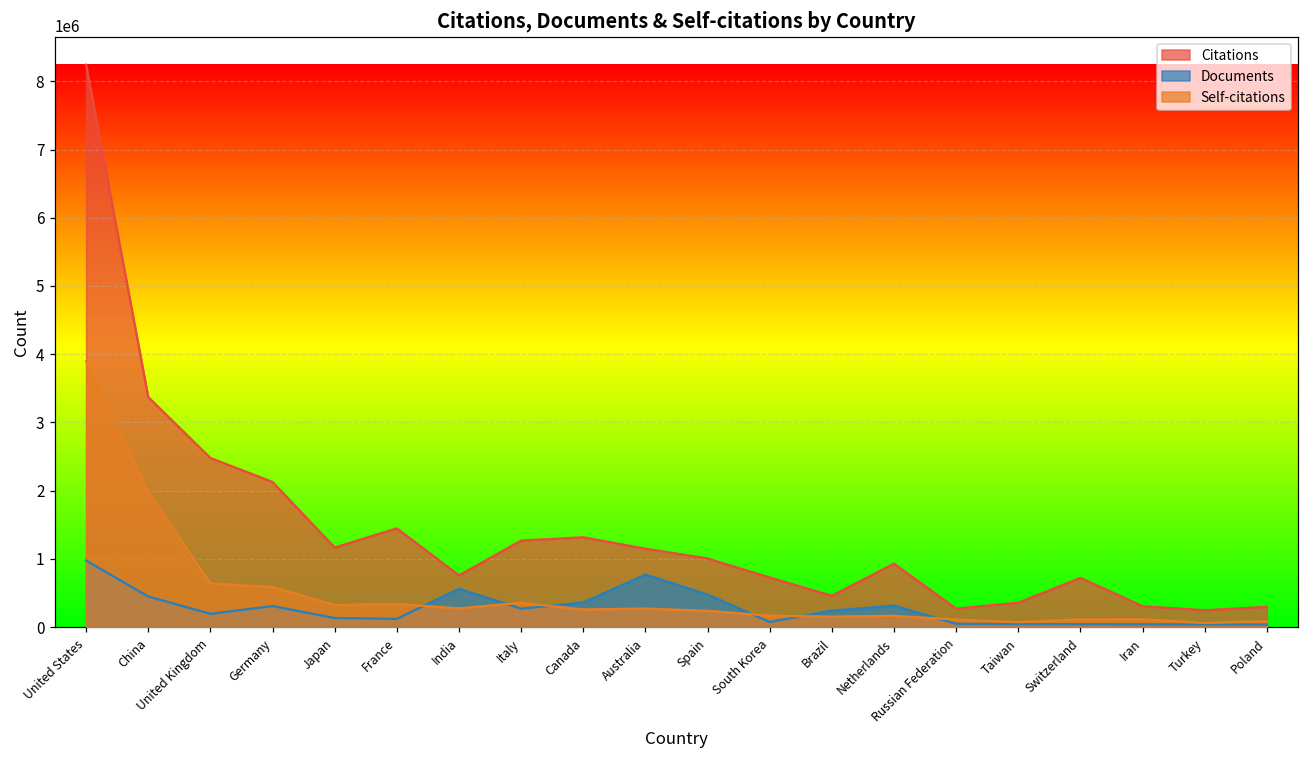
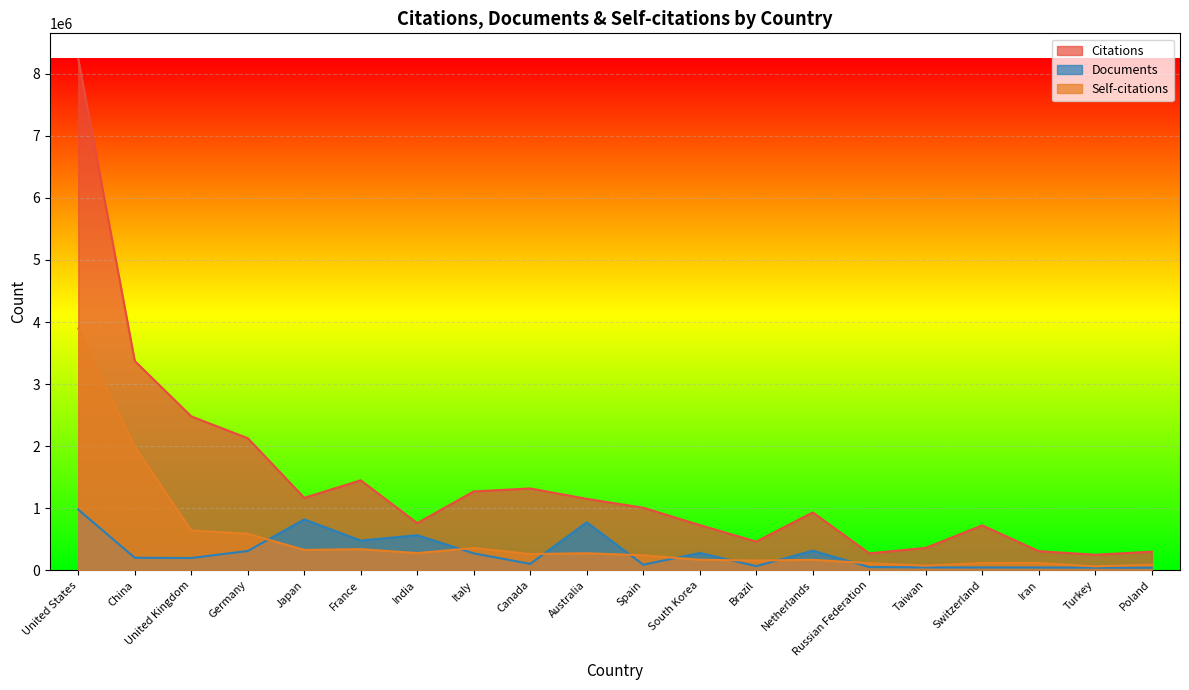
  {
    "Documents": {
      "United States": 1000000,
-     "China": 400000,
+     "China": 200000,
      "United Kingdom": 200000,
      "Germany": 300000,
-     "Japan": 100000,
-     "France": 100000,
+     "Japan": 800000,
+     "France": 500000,
      "India": 600000,
      "Italy": 300000,
-     "Canada": 400000,
+     "Canada": 100000,
      "Australia": 800000,
-     "Spain": 500000,
-     "South Korea": 100000,
-     "Brazil": 200000,
+     "Spain": 100000,
+     "South Korea": 300000,
+     "Brazil": 100000,
      "Netherlands": 300000,
      "Russian Federation": 0,
      "Switzerland": 0,
      "Iran": 0,
      "Poland": 0
    }
  }
